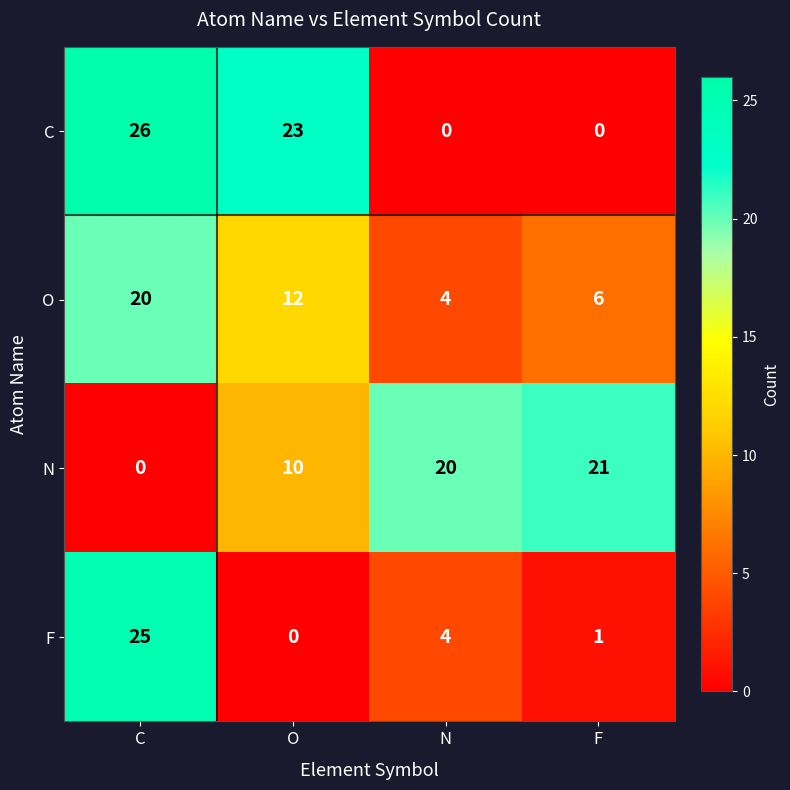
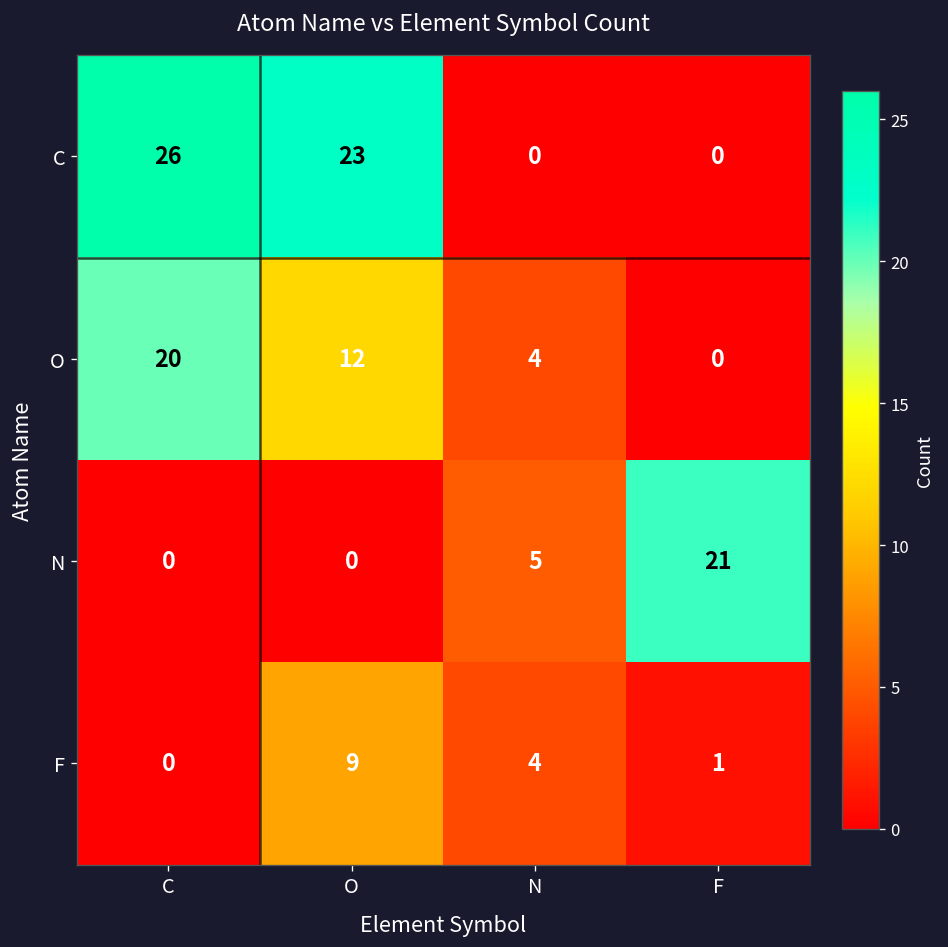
  {
    "C": {
      "C": 26,
      "O": 23,
      "N": 0,
      "F": 0
    },
    "O": {
      "C": 20,
      "O": 12,
      "N": 4,
-     "F": 6
+     "F": 0
    },
    "N": {
      "C": 0,
-     "O": 10,
-     "N": 20,
+     "O": 0,
+     "N": 5,
      "F": 21
    },
    "F": {
-     "C": 25,
-     "O": 0,
+     "C": 0,
+     "O": 9,
      "N": 4,
      "F": 1
    }
  }
